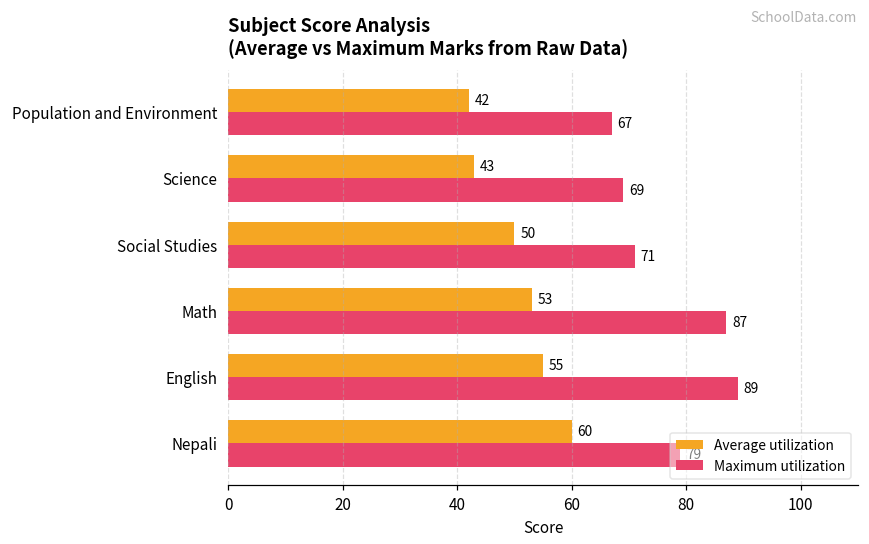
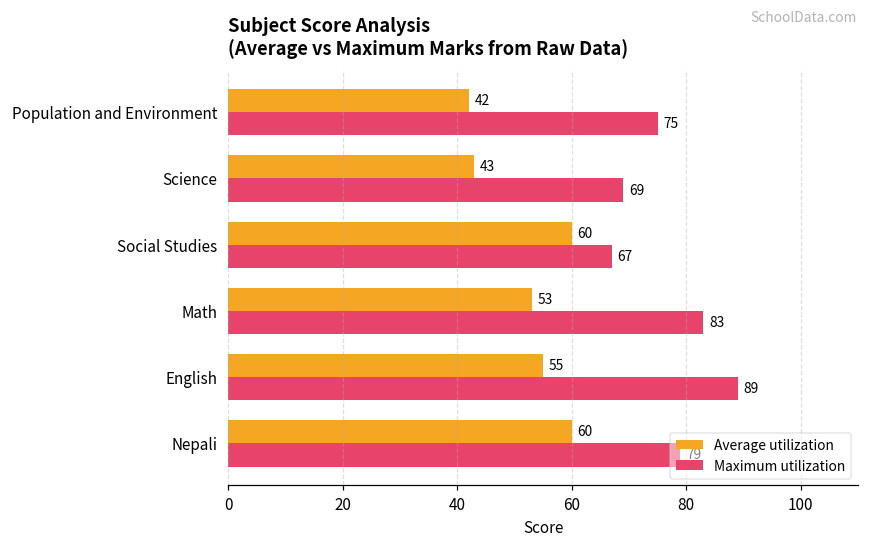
  {
    "Average utilization": {
      "Population and Environment": 42,
      "Science": 43,
-     "Social Studies": 50,
+     "Social Studies": 60,
      "Math": 53,
      "English": 55,
      "Nepali": 60
    },
    "Maximum utilization": {
-     "Population and Environment": 67,
+     "Population and Environment": 75,
      "Science": 69,
-     "Social Studies": 71,
-     "Math": 87,
+     "Social Studies": 67,
+     "Math": 83,
      "English": 89
    }
  }
